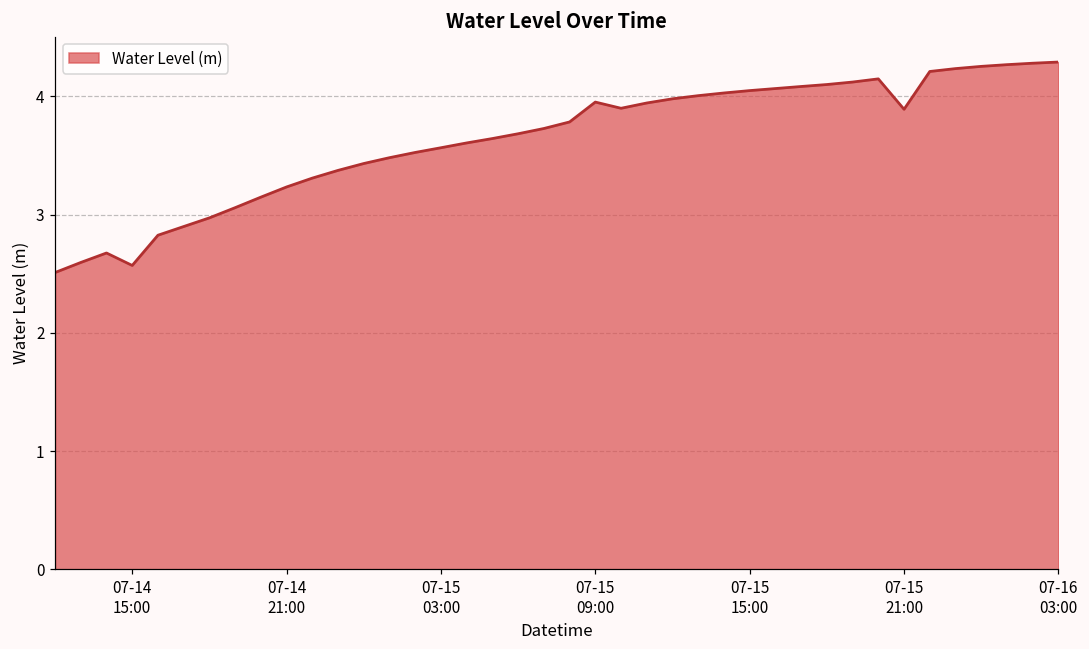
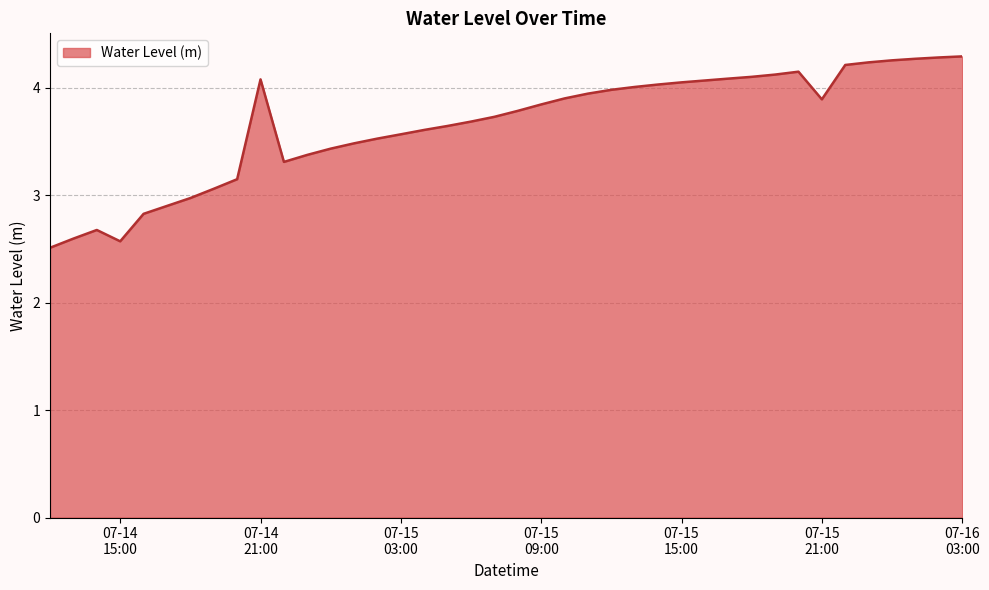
  {
    "07-14 15:00": 2.57,
-   "07-14 21:00": 3.23,
+   "07-14 21:00": 4.08,
    "07-15 03:00": 3.57,
-   "07-15 09:00": 3.95,
+   "07-15 09:00": 3.84,
    "07-15 15:00": 4.05,
    "07-15 21:00": 3.89,
    "07-16 03:00": 4.29
  }
